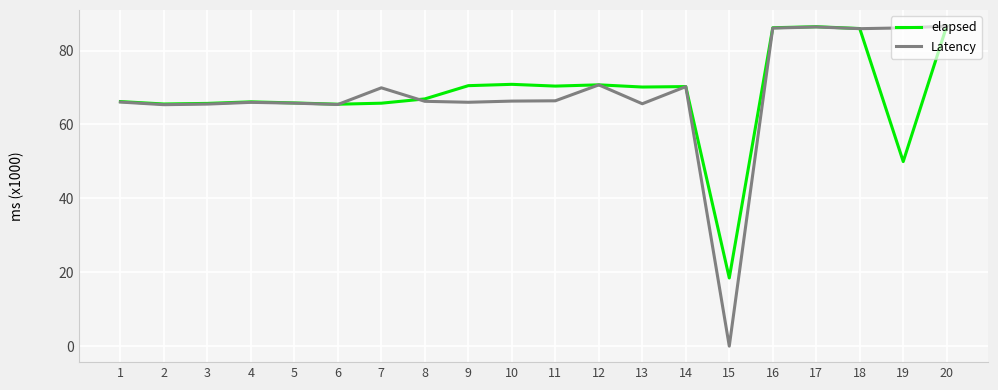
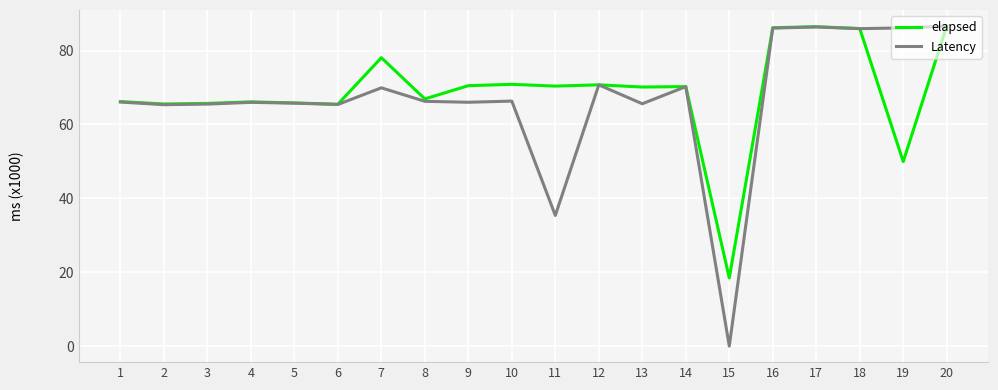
  {
    "elapsed": {
-     "7": 66,
+     "7": 78,
      "9": 70,
      "10": 71,
      "11": 70,
      "13": 70,
      "15": 18,
      "19": 50
    },
    "Latency": {
      "7": 70,
      "9": 66,
      "10": 66,
-     "11": 66,
+     "11": 35,
      "13": 66,
      "15": 0
    }
  }
